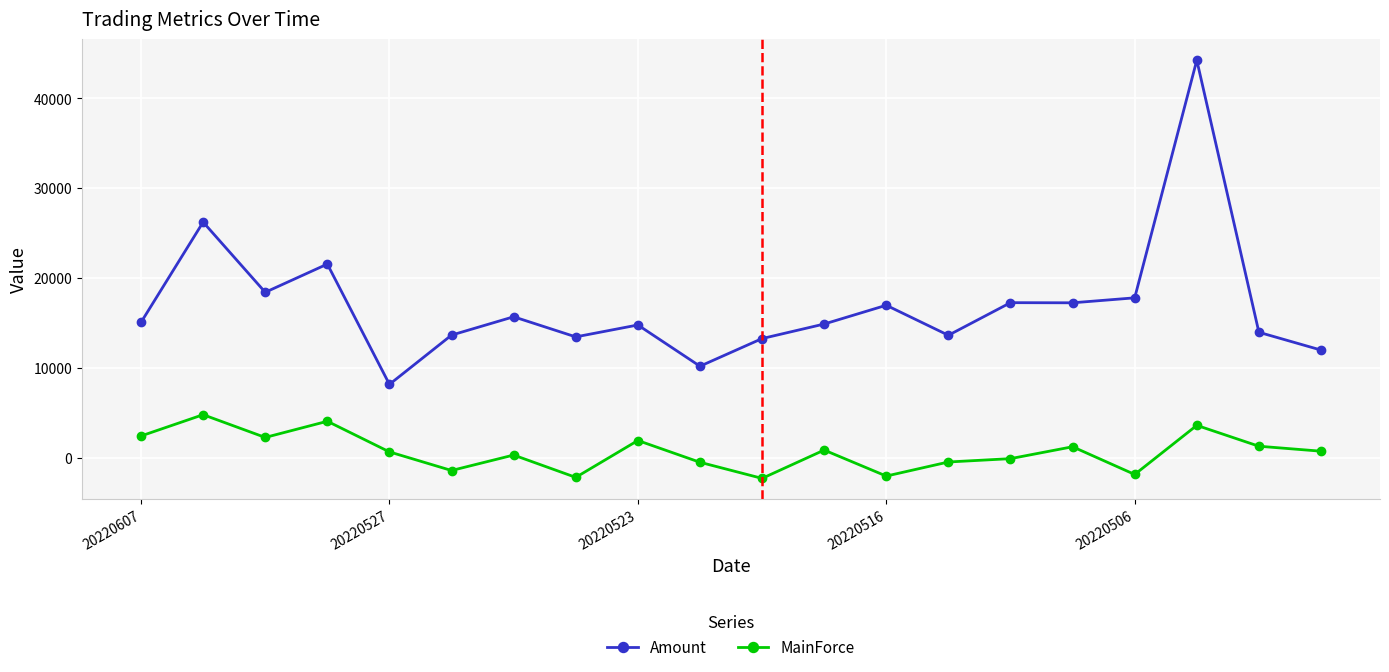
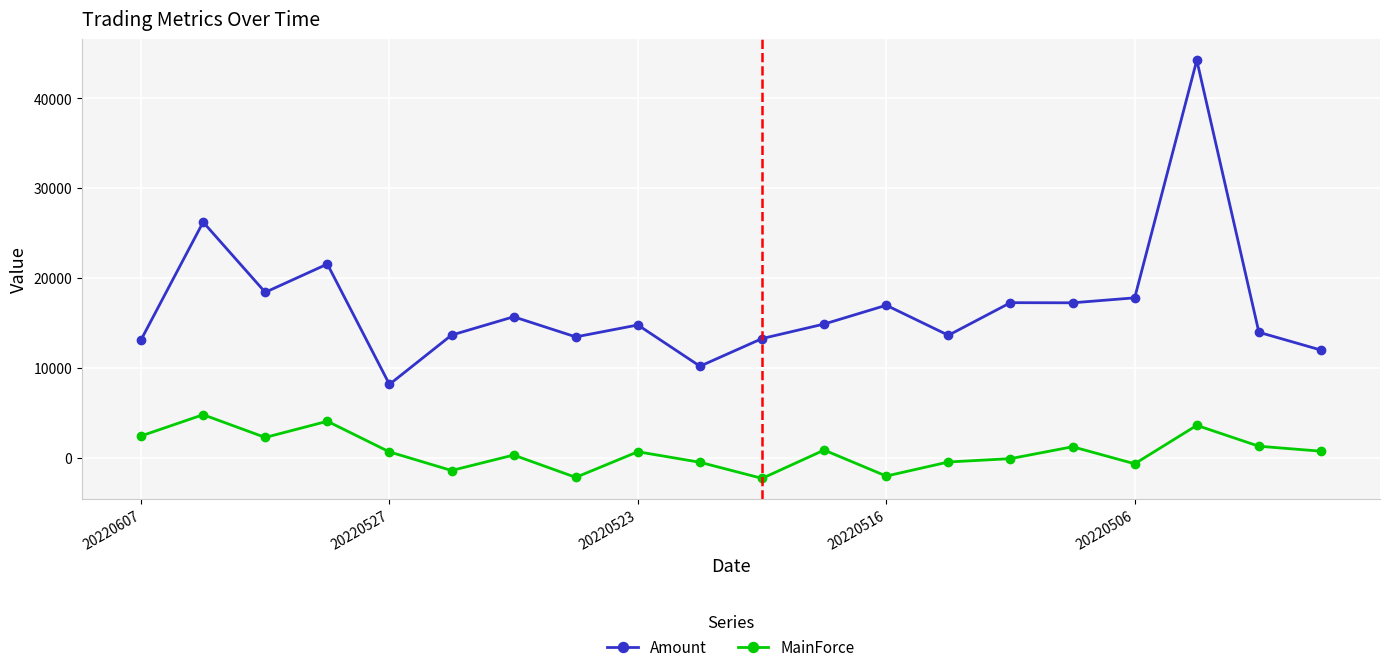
  {
    "Amount": {
-     "20220607": 15000,
+     "20220607": 13000,
      "20220527": 8000,
      "20220523": 15000,
      "20220516": 17000,
      "20220506": 18000
    },
    "MainForce": {
      "20220607": 2000,
      "20220527": 1000,
-     "20220523": 2000,
+     "20220523": 1000,
      "20220516": -2000,
-     "20220506": -2000
+     "20220506": -1000
    }
  }
